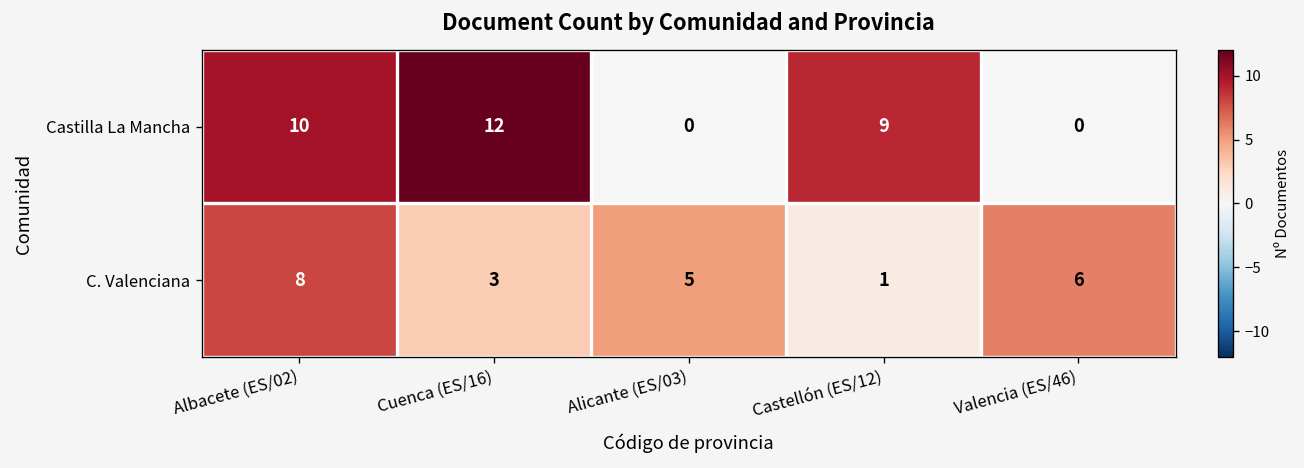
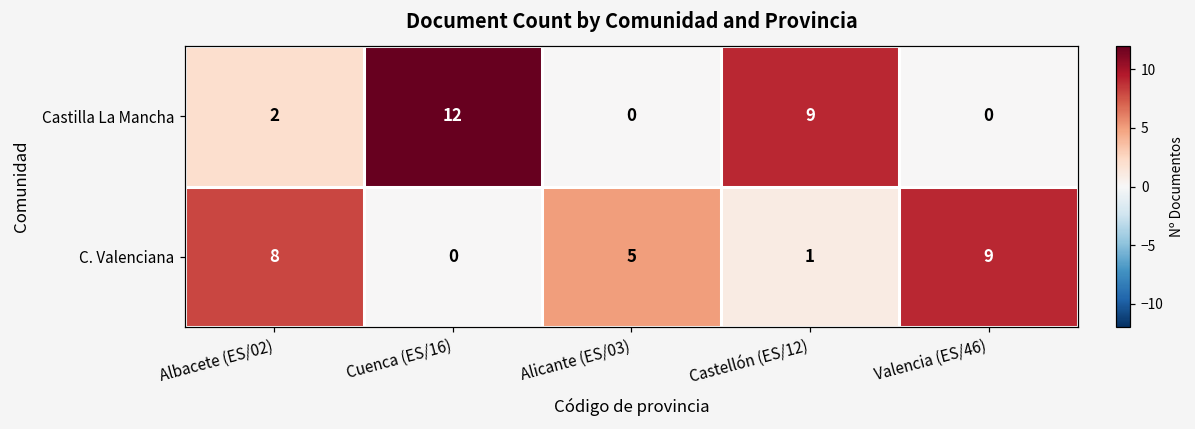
  {
    "Castilla La Mancha": {
-     "Albacete (ES/02)": 10,
+     "Albacete (ES/02)": 2,
      "Cuenca (ES/16)": 12,
      "Alicante (ES/03)": 0,
      "Castellón (ES/12)": 9,
      "Valencia (ES/46)": 0
    },
    "C. Valenciana": {
      "Albacete (ES/02)": 8,
-     "Cuenca (ES/16)": 3,
+     "Cuenca (ES/16)": 0,
      "Alicante (ES/03)": 5,
      "Castellón (ES/12)": 1,
-     "Valencia (ES/46)": 6
+     "Valencia (ES/46)": 9
    }
  }
